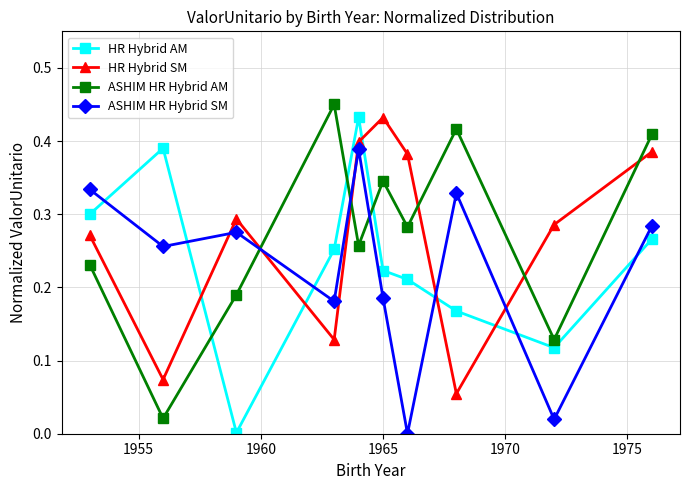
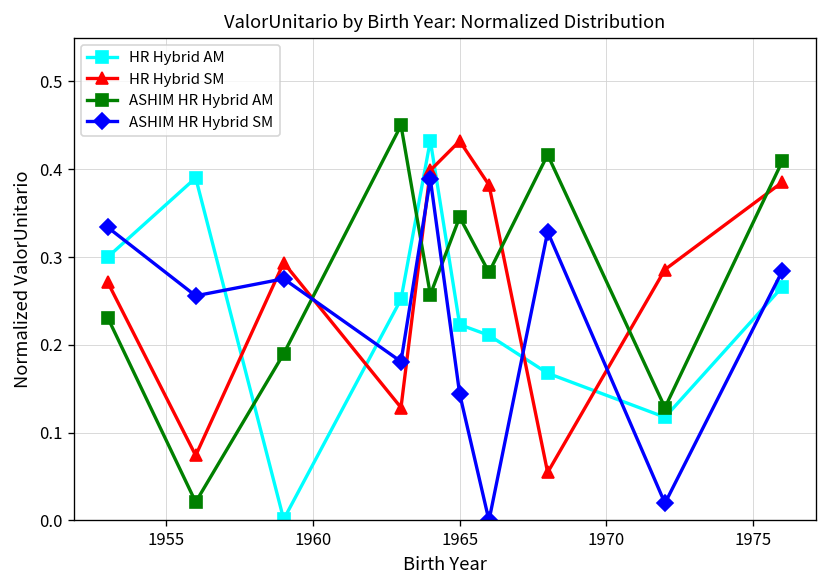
  {
    "HR Hybrid AM": {
      "1965": 0.22
    },
    "HR Hybrid SM": {
      "1965": 0.43
    },
    "ASHIM HR Hybrid AM": {
      "1965": 0.35
    },
    "ASHIM HR Hybrid SM": {
-     "1965": 0.19
+     "1965": 0.14
    }
  }
